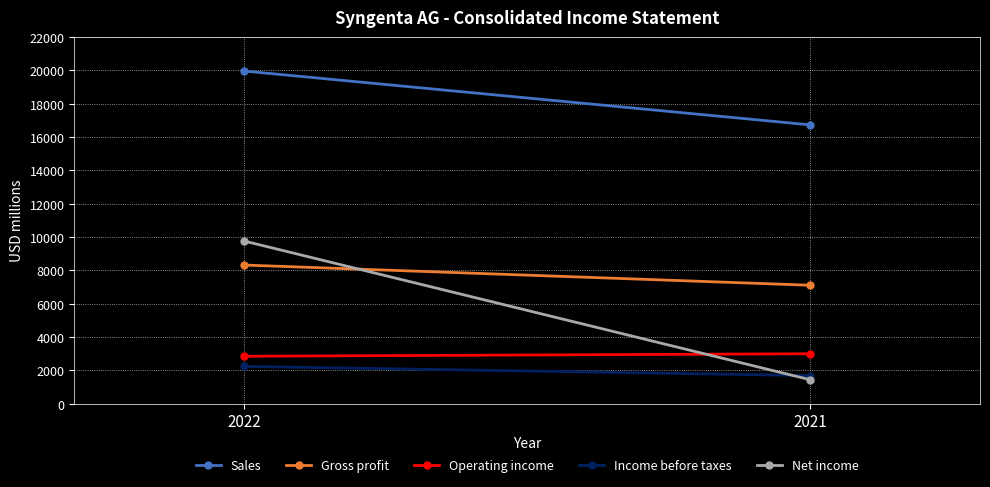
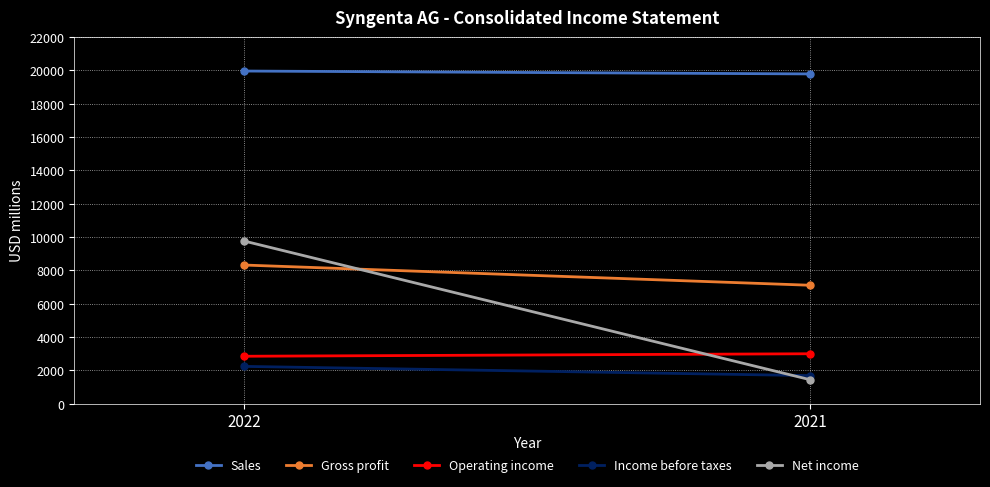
  {
    "Sales": {
      "2022": 20000,
-     "2021": 16700
+     "2021": 19800
    },
    "Gross profit": {
      "2022": 8300,
      "2021": 7100
    },
    "Operating income": {
      "2022": 2900,
      "2021": 3000
    },
    "Income before taxes": {
      "2022": 2200,
      "2021": 1700
    },
    "Net income": {
      "2022": 9800,
      "2021": 1400
    }
  }
